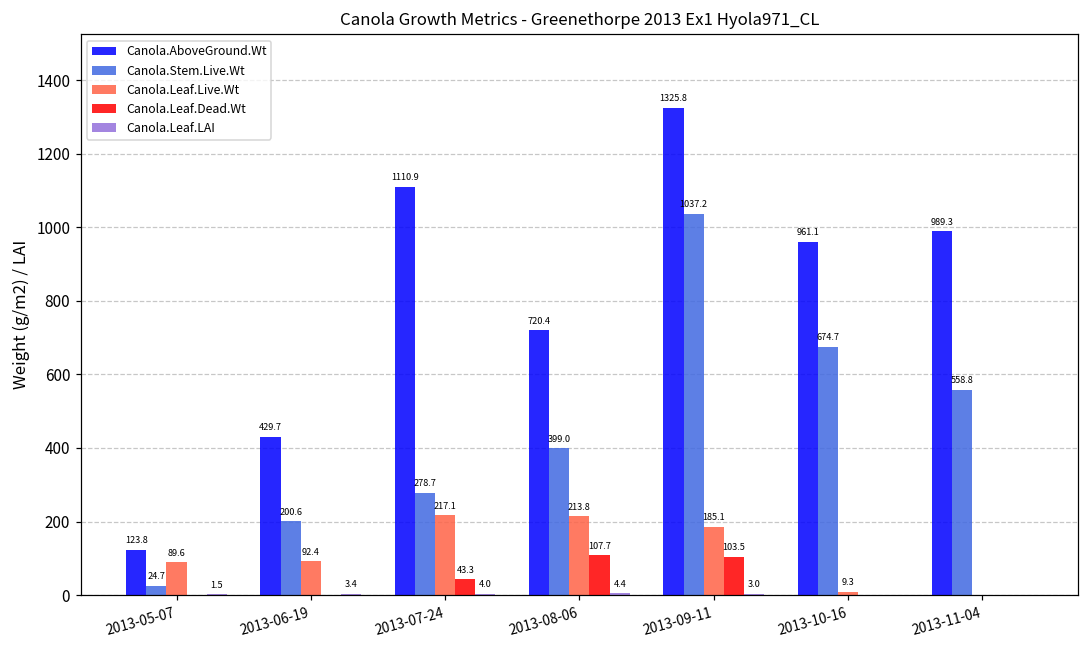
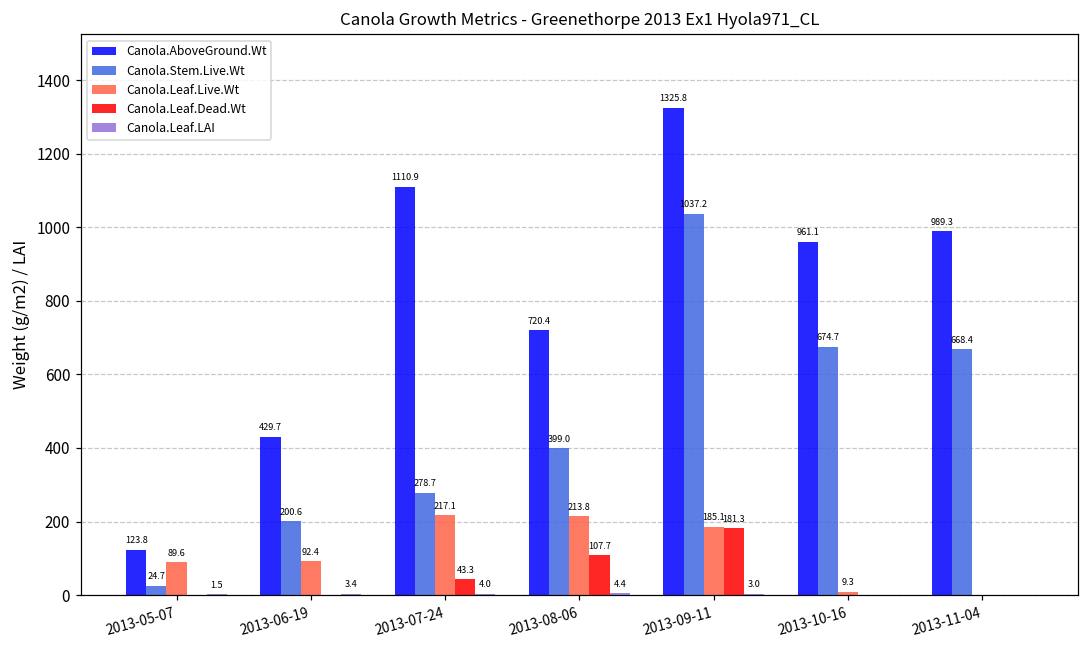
  {
    "Canola.AboveGround.Wt": {
      "2013-05-07": 123.8,
      "2013-06-19": 429.7,
      "2013-07-24": 1110.9,
      "2013-08-06": 720.4,
      "2013-09-11": 1325.8,
      "2013-10-16": 961.1,
      "2013-11-04": 989.3
    },
    "Canola.Stem.Live.Wt": {
      "2013-05-07": 24.7,
      "2013-06-19": 200.6,
      "2013-07-24": 278.7,
      "2013-08-06": 399.0,
      "2013-09-11": 1037.2,
      "2013-10-16": 674.7,
-     "2013-11-04": 558.8
+     "2013-11-04": 668.4
    },
    "Canola.Leaf.Live.Wt": {
      "2013-05-07": 89.6,
      "2013-06-19": 92.4,
      "2013-07-24": 217.1,
      "2013-08-06": 213.8,
      "2013-09-11": 185.1,
      "2013-10-16": 9.3
    },
    "Canola.Leaf.Dead.Wt": {
      "2013-07-24": 43.3,
      "2013-08-06": 107.7,
-     "2013-09-11": 103.5
+     "2013-09-11": 181.3
    },
    "Canola.Leaf.LAI": {
      "2013-05-07": 1.5,
      "2013-06-19": 3.4,
      "2013-07-24": 4.0,
      "2013-08-06": 4.4,
      "2013-09-11": 3.0
    }
  }
